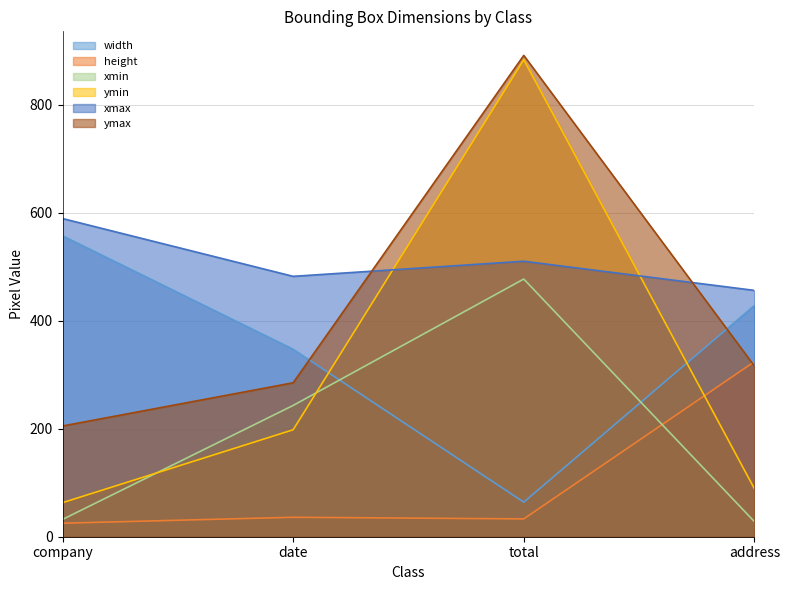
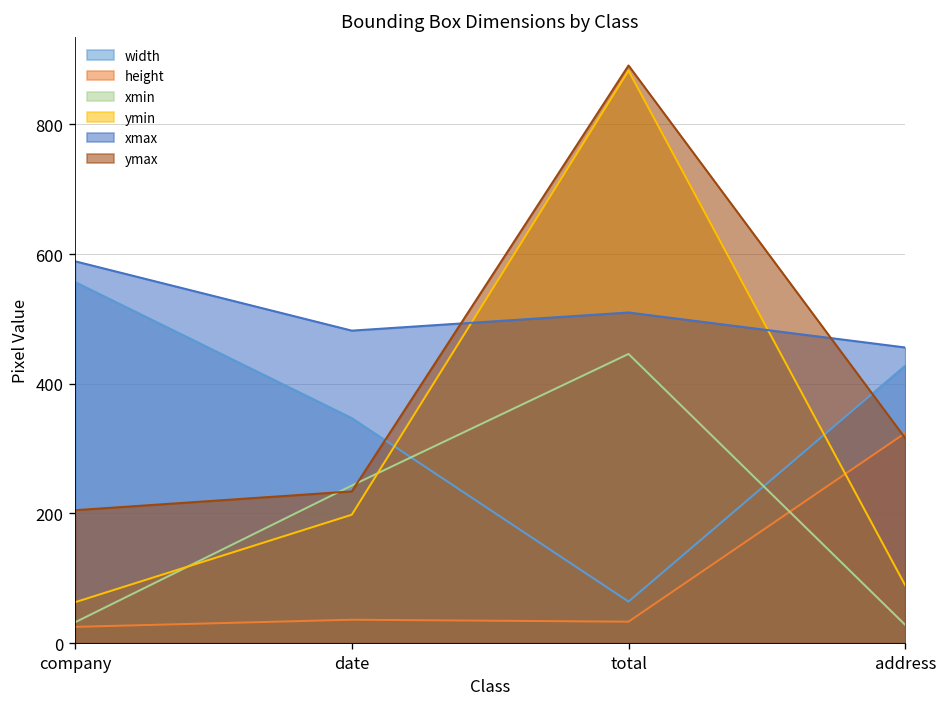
  {
    "height": {
      "company": 30,
      "date": 40,
      "total": 30,
      "address": 320
    },
    "xmin": {
      "company": 30,
      "date": 240,
-     "total": 480,
+     "total": 450,
      "address": 30
    },
    "ymin": {
      "company": 60,
      "date": 200,
      "total": 880,
      "address": 90
    },
    "ymax": {
      "company": 210,
-     "date": 290,
+     "date": 230,
      "total": 890,
      "address": 320
    }
  }
